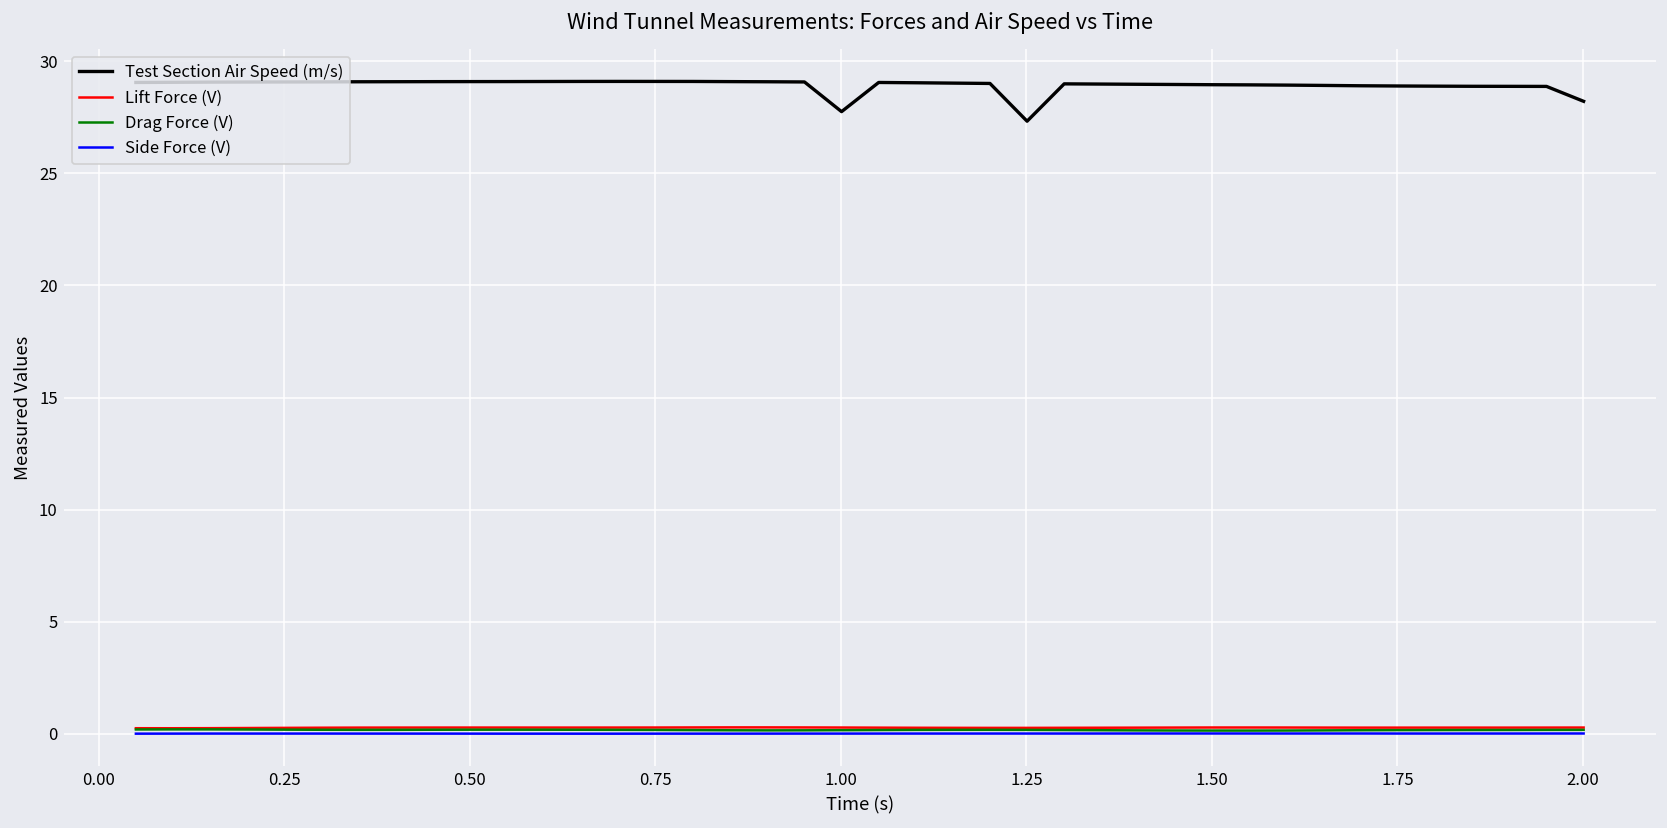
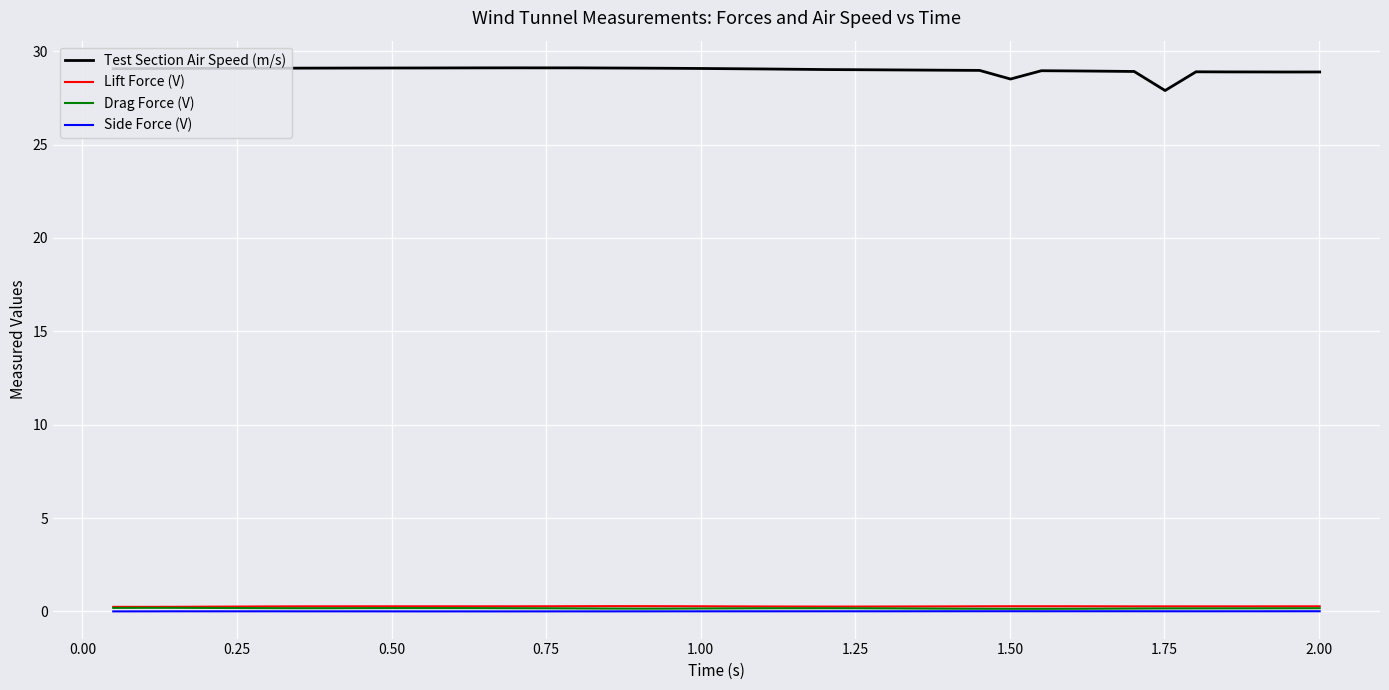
  {
    "Test Section Air Speed (m/s)": {
-     "1.00": 27.8,
-     "1.25": 27.3,
-     "1.50": 29.0,
-     "1.75": 28.9,
-     "2.00": 28.2
+     "1.00": 29.1,
+     "1.25": 29.0,
+     "1.50": 28.5,
+     "1.75": 27.9,
+     "2.00": 28.9
    },
    "Lift Force (V)": {
      "1.50": 0.3
    },
    "Side Force (V)": {
      "0.25": 0.0,
      "1.00": 0.0,
      "1.25": 0.0,
      "1.75": 0.0,
      "2.00": 0.0
    }
  }
